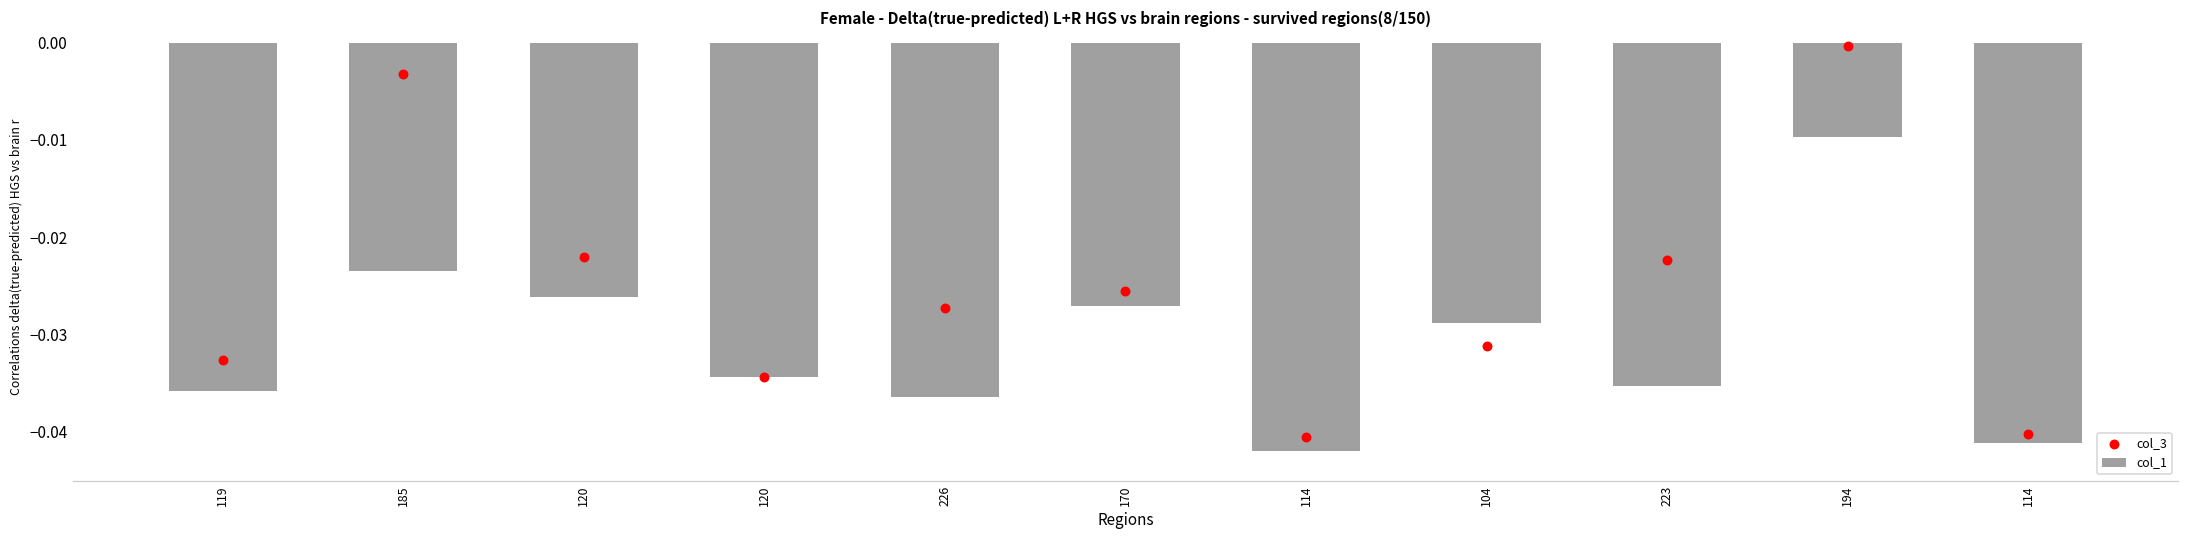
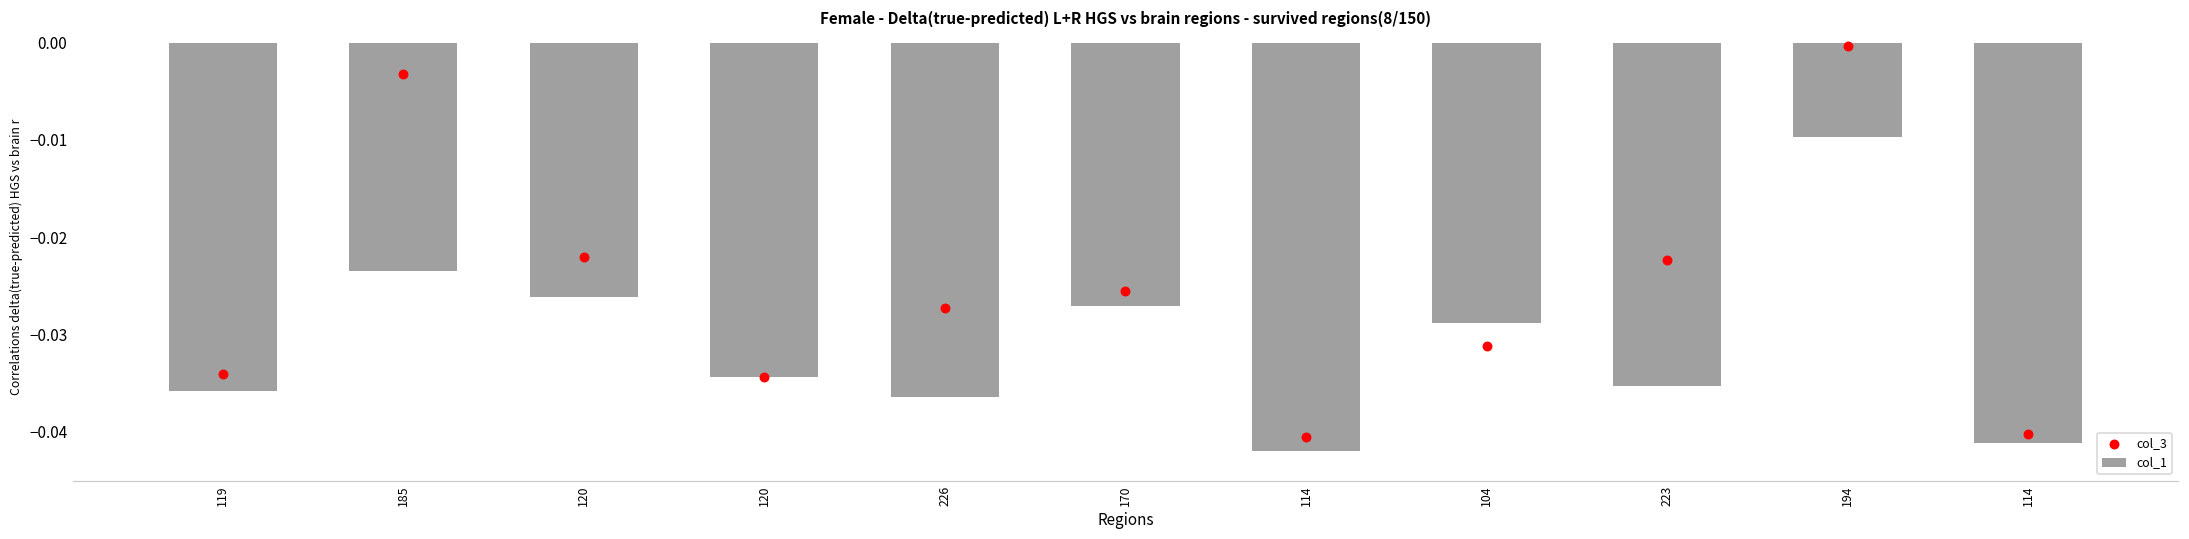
  {
    "col_3": {
-     "119": -0.033
+     "119": -0.034
    },
    "col_1": {
      "119": -0.036,
      "185": -0.023,
      "226": -0.036,
      "170": -0.027,
      "104": -0.029,
      "223": -0.035,
      "194": -0.010
    }
  }
